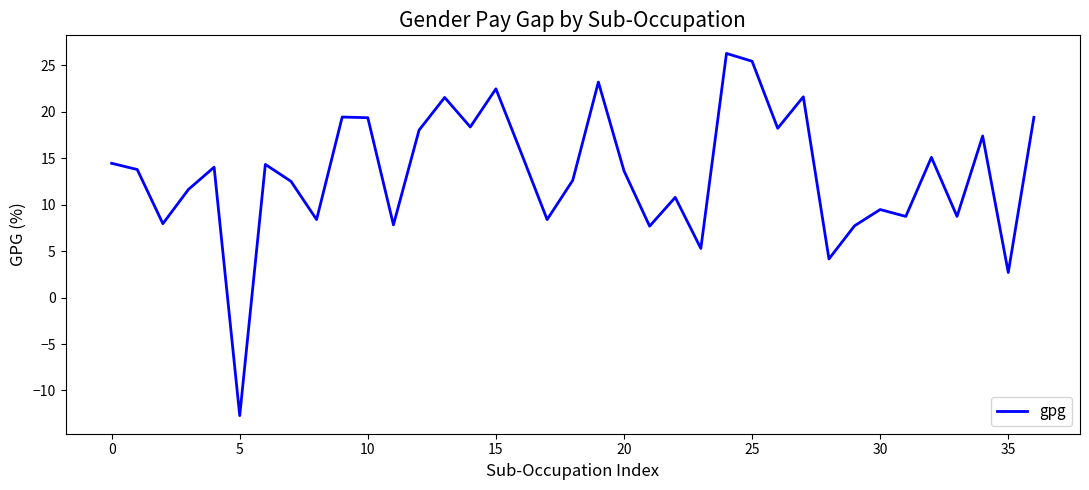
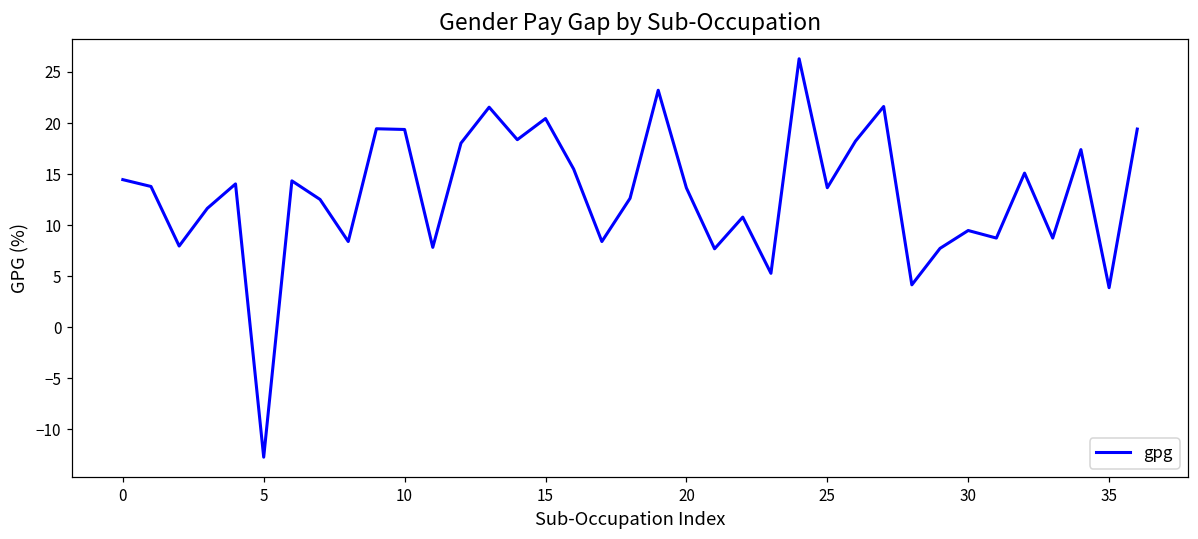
  {
    "0": 14,
    "5": -13,
    "10": 19,
-   "15": 22,
+   "15": 20,
    "20": 14,
-   "25": 25,
+   "25": 14,
    "30": 9,
-   "35": 3
+   "35": 4
  }
